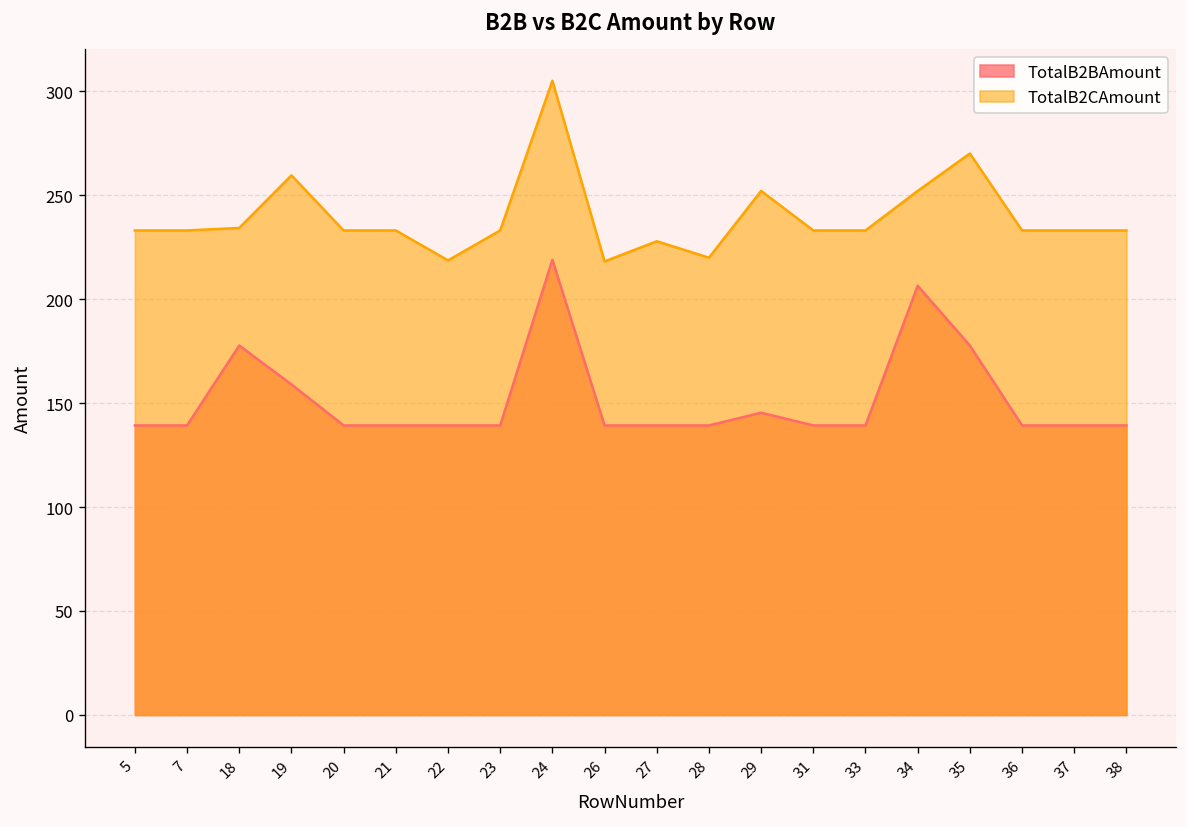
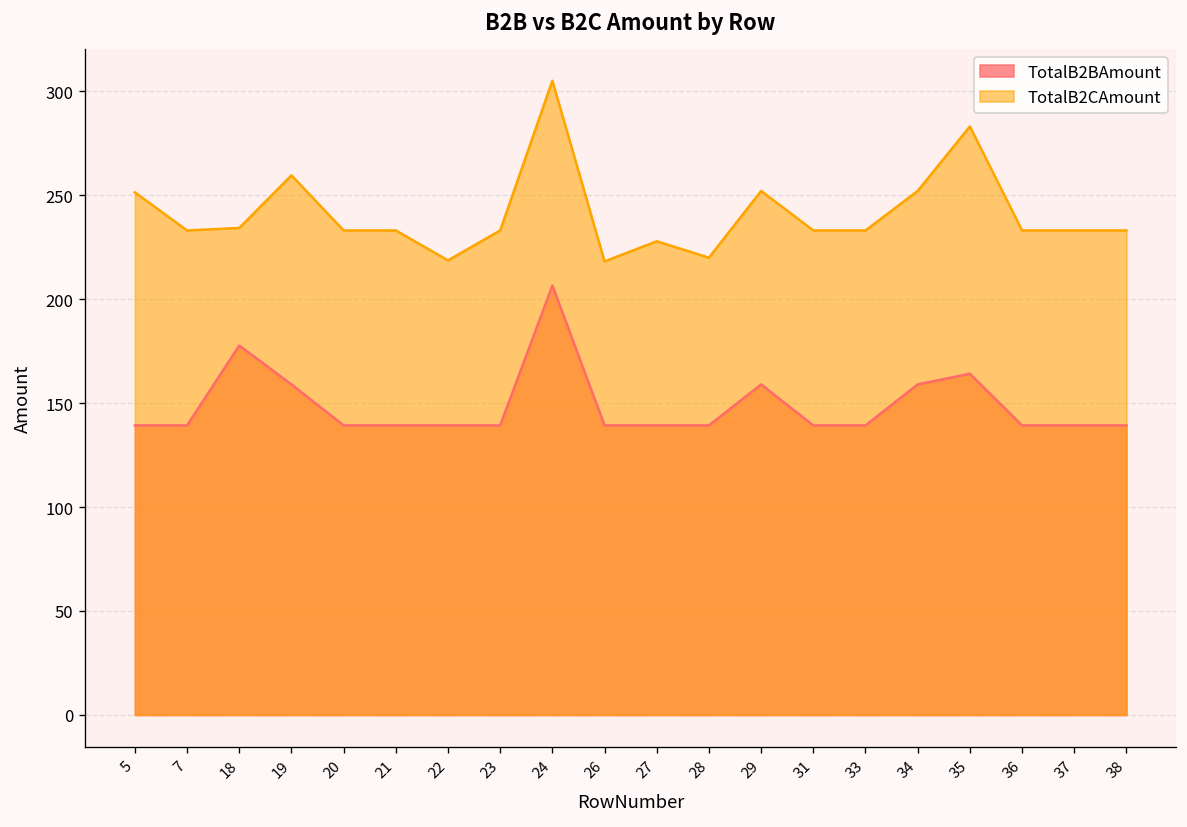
  {
    "TotalB2BAmount": {
      "5": 139,
      "7": 139,
      "18": 178,
      "19": 159,
      "20": 139,
      "21": 139,
      "22": 139,
      "23": 139,
-     "24": 219,
+     "24": 207,
      "26": 139,
      "27": 139,
      "28": 139,
-     "29": 145,
+     "29": 159,
      "31": 139,
      "33": 139,
-     "34": 206,
-     "35": 178,
+     "34": 159,
+     "35": 164,
      "36": 139,
      "37": 139,
      "38": 139
    },
    "TotalB2CAmount": {
-     "5": 233,
+     "5": 251,
      "7": 233,
      "18": 234,
      "19": 260,
      "20": 233,
      "21": 233,
      "22": 219,
      "23": 233,
      "24": 305,
      "26": 218,
      "27": 228,
      "28": 220,
      "29": 252,
      "31": 233,
      "33": 233,
      "34": 252,
-     "35": 270,
+     "35": 283,
      "36": 233,
      "37": 233,
      "38": 233
    }
  }
